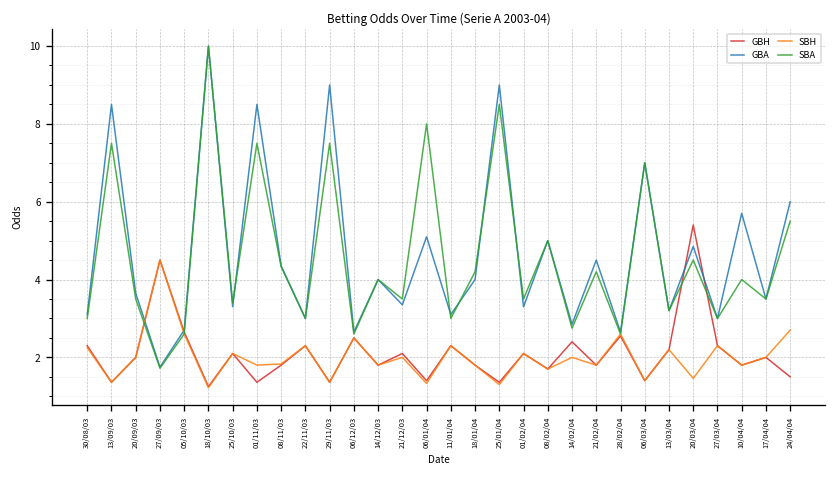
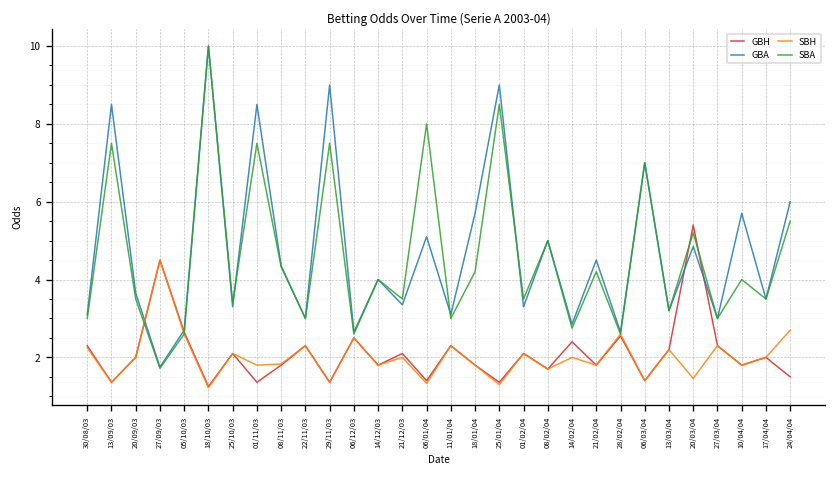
  {
    "GBH": {
      "01/11/03": 1.4,
      "21/12/03": 2.1,
      "14/02/04": 2.4,
      "20/03/04": 5.4,
      "24/04/04": 1.5
    },
    "GBA": {
      "30/08/03": 3.1,
      "13/09/03": 8.5,
      "20/09/03": 3.7,
      "25/10/03": 3.3,
      "01/11/03": 8.5,
      "29/11/03": 9.0,
      "21/12/03": 3.4,
      "06/01/04": 5.1,
      "11/01/04": 3.1,
-     "18/01/04": 4.0,
+     "18/01/04": 5.7,
      "25/01/04": 9.0,
      "01/02/04": 3.3,
      "14/02/04": 2.9,
      "21/02/04": 4.5,
      "20/03/04": 4.9,
      "10/04/04": 5.7,
      "24/04/04": 6.0
    },
    "SBH": {
      "01/11/03": 1.8,
      "21/12/03": 2.0,
      "14/02/04": 2.0,
      "20/03/04": 1.5,
      "24/04/04": 2.7
    },
    "SBA": {
      "30/08/03": 3.0,
      "13/09/03": 7.5,
      "20/09/03": 3.5,
      "25/10/03": 3.4,
      "01/11/03": 7.5,
      "29/11/03": 7.5,
      "21/12/03": 3.5,
      "06/01/04": 8.0,
      "11/01/04": 3.0,
      "18/01/04": 4.2,
      "25/01/04": 8.5,
      "01/02/04": 3.5,
      "14/02/04": 2.8,
      "21/02/04": 4.2,
-     "20/03/04": 4.5,
+     "20/03/04": 5.2,
      "10/04/04": 4.0,
      "24/04/04": 5.5
    }
  }
